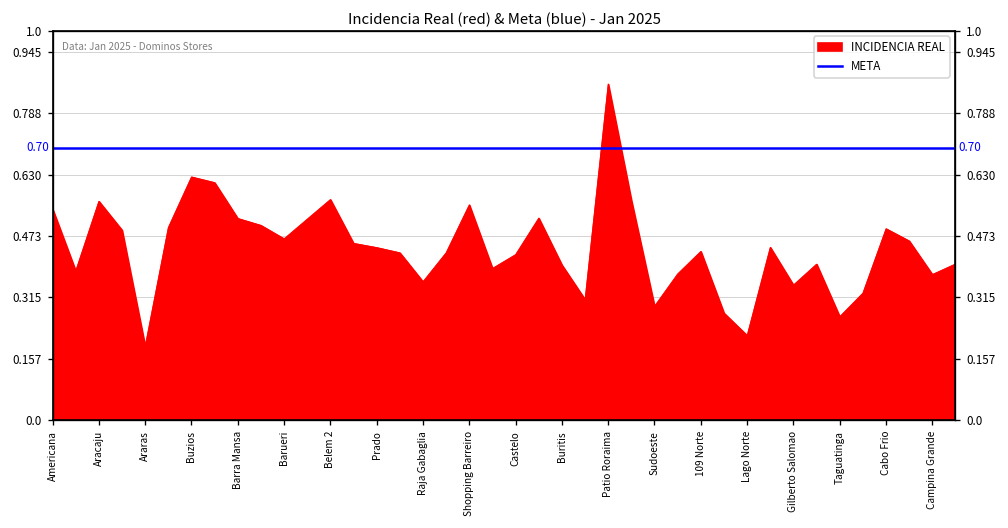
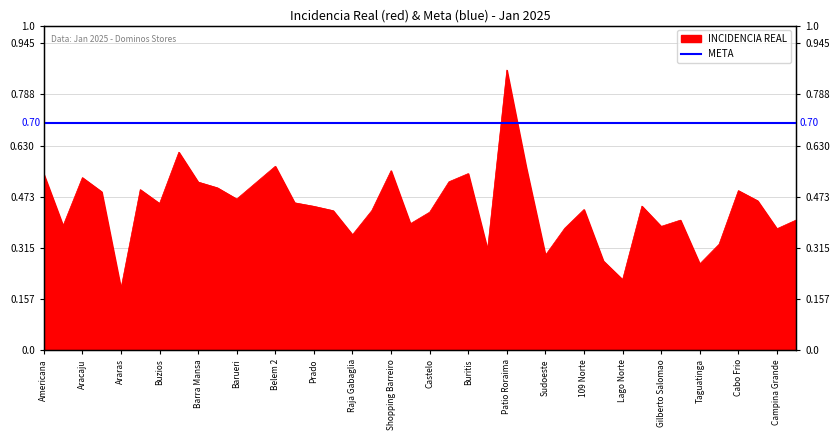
  {
    "Americana": 0.54,
-   "Aracaju": 0.56,
+   "Aracaju": 0.53,
    "Araras": 0.19,
-   "Buzios": 0.62,
+   "Buzios": 0.45,
    "Barra Mansa": 0.52,
    "Barueri": 0.47,
    "Belem 2": 0.57,
    "Prado": 0.44,
    "Raja Gabaglia": 0.36,
    "Shopping Barreiro": 0.55,
    "Castelo": 0.43,
-   "Buritis": 0.40,
+   "Buritis": 0.54,
    "Patio Roraima": 0.86,
    "Sudoeste": 0.29,
    "109 Norte": 0.43,
    "Lago Norte": 0.22,
-   "Gilberto Salomao": 0.35,
+   "Gilberto Salomao": 0.38,
    "Taguatinga": 0.27,
    "Cabo Frio": 0.49,
    "Campina Grande": 0.37
  }
